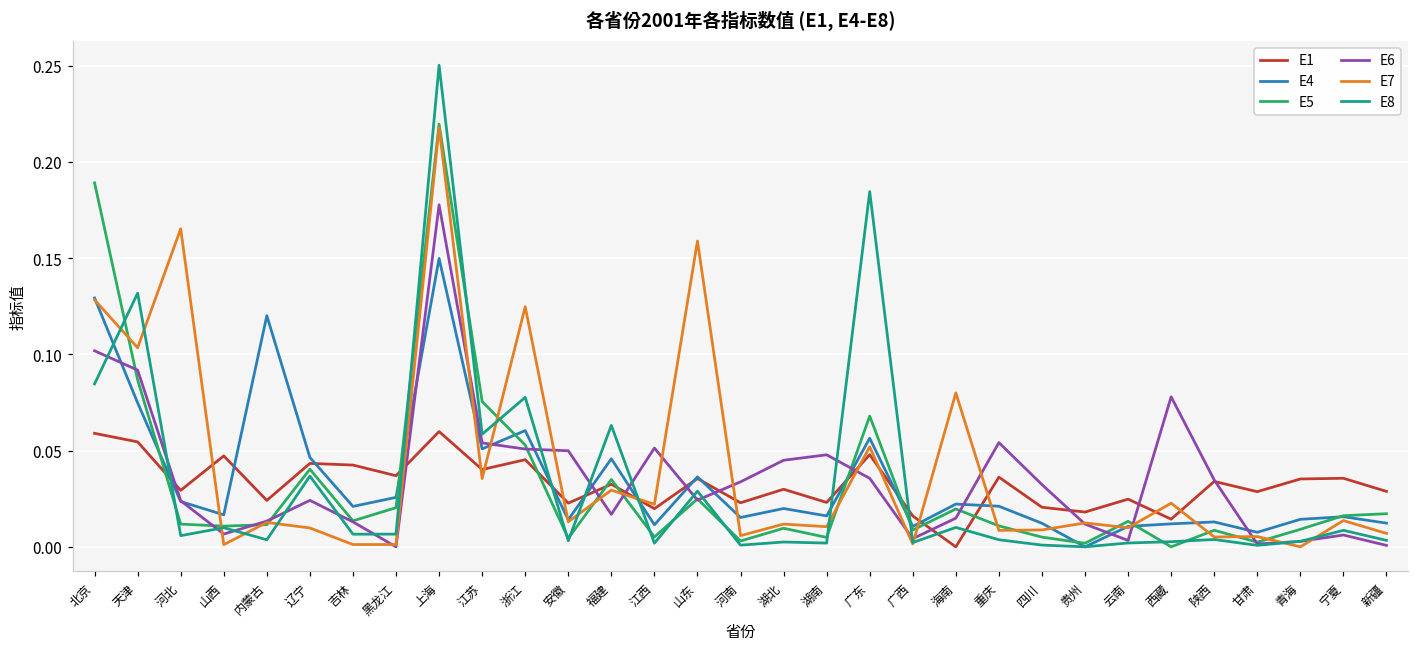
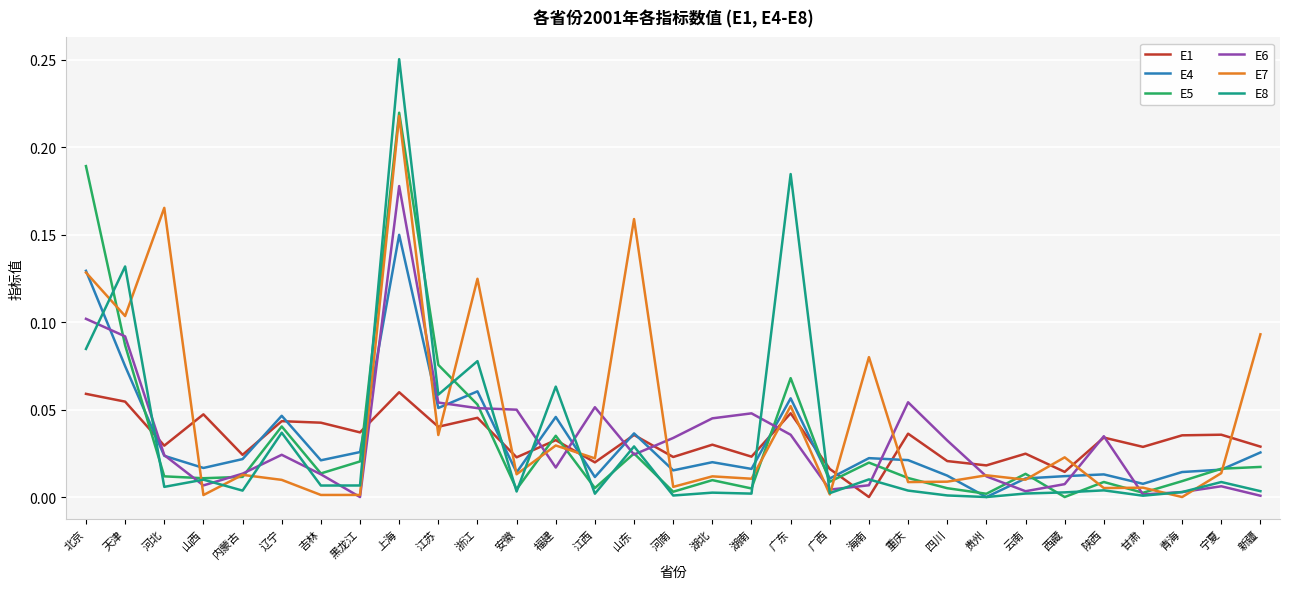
  {
    "E1": {
      "北京": 0.059,
      "天津": 0.055,
      "河北": 0.029,
      "山西": 0.047,
      "内蒙古": 0.024,
      "辽宁": 0.043,
      "吉林": 0.042,
      "黑龙江": 0.037,
      "上海": 0.060,
      "江苏": 0.040,
      "浙江": 0.045,
      "安徽": 0.023,
      "福建": 0.033,
      "江西": 0.020,
      "河南": 0.023,
      "湖北": 0.030,
      "湖南": 0.023,
      "广东": 0.048,
      "广西": 0.016,
      "海南": 0.000,
      "重庆": 0.036,
      "四川": 0.021,
      "贵州": 0.018,
      "云南": 0.025,
      "西藏": 0.014,
      "甘肃": 0.029,
      "青海": 0.035,
      "宁夏": 0.036,
      "新疆": 0.029
    },
    "E4": {
      "天津": 0.075,
      "山西": 0.017,
-     "内蒙古": 0.120,
+     "内蒙古": 0.022,
      "辽宁": 0.046,
      "吉林": 0.021,
      "黑龙江": 0.026,
      "上海": 0.150,
      "江苏": 0.051,
      "浙江": 0.060,
      "福建": 0.046,
      "江西": 0.011,
      "河南": 0.015,
      "湖北": 0.020,
      "湖南": 0.016,
      "广东": 0.056,
      "广西": 0.011,
      "海南": 0.022,
      "重庆": 0.021,
      "四川": 0.012,
      "西藏": 0.012,
      "陕西": 0.013,
      "甘肃": 0.008,
      "青海": 0.014,
-     "新疆": 0.012
+     "新疆": 0.025
    },
    "E6": {
      "北京": 0.102,
      "天津": 0.092,
      "山西": 0.007,
      "辽宁": 0.024,
      "上海": 0.178,
      "江苏": 0.054,
      "浙江": 0.051,
      "安徽": 0.050,
      "福建": 0.017,
      "江西": 0.051,
      "河南": 0.034,
      "湖北": 0.045,
      "湖南": 0.048,
      "广东": 0.036,
      "广西": 0.004,
-     "海南": 0.015,
+     "海南": 0.007,
      "重庆": 0.054,
      "四川": 0.032,
-     "西藏": 0.078,
+     "西藏": 0.007,
      "宁夏": 0.006,
      "新疆": 0.001
    },
    "E7": {
      "天津": 0.103,
      "河北": 0.165,
      "山西": 0.001,
      "辽宁": 0.010,
      "吉林": 0.001,
      "上海": 0.218,
      "江苏": 0.035,
      "浙江": 0.125,
      "福建": 0.029,
      "江西": 0.022,
      "山东": 0.159,
      "河南": 0.006,
      "湖北": 0.012,
      "湖南": 0.010,
      "广东": 0.052,
      "海南": 0.080,
      "重庆": 0.009,
      "四川": 0.009,
      "西藏": 0.023,
      "甘肃": 0.005,
      "青海": 0.000,
      "宁夏": 0.014,
-     "新疆": 0.007
+     "新疆": 0.093
    }
  }
